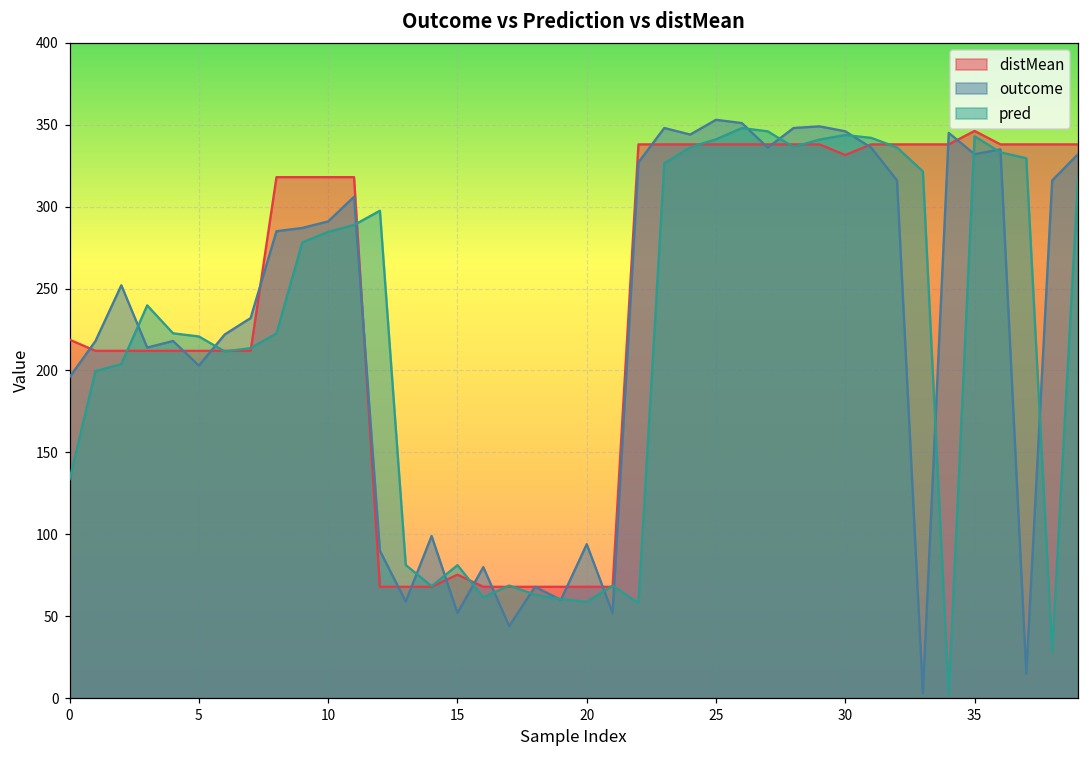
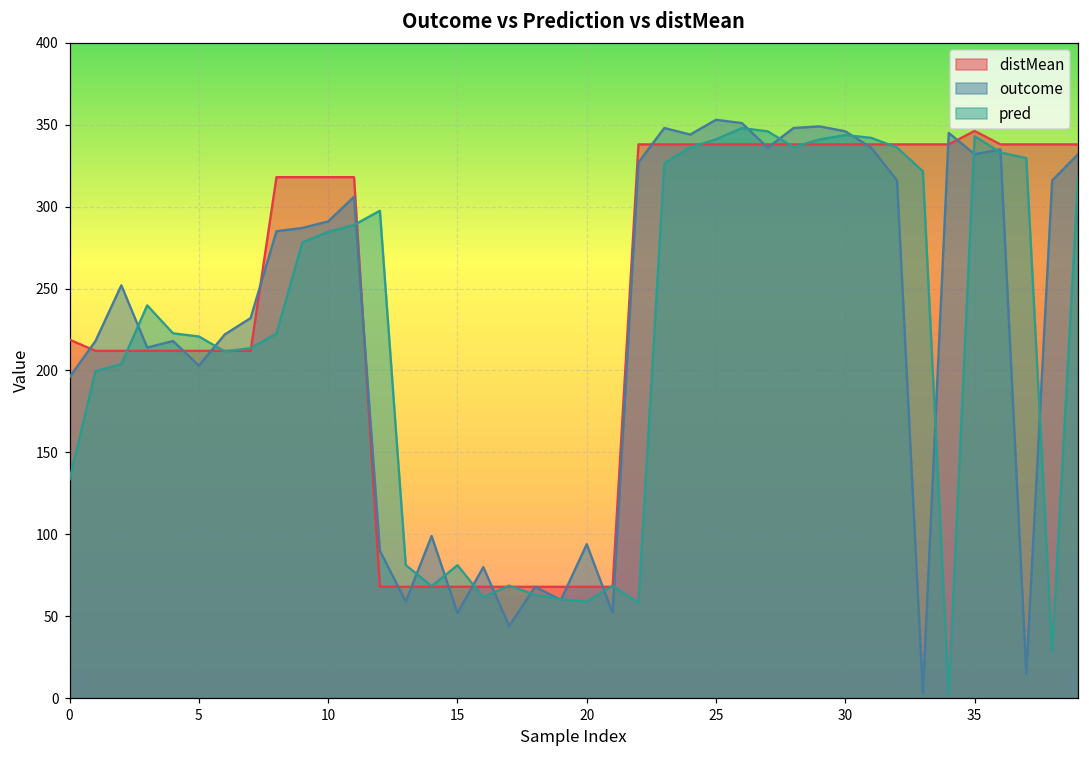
  {
    "distMean": {
      "0": 219,
      "5": 212,
      "10": 318,
-     "15": 75,
+     "15": 68,
      "20": 68,
      "25": 338,
-     "30": 332,
+     "30": 338,
      "35": 346
    }
  }
